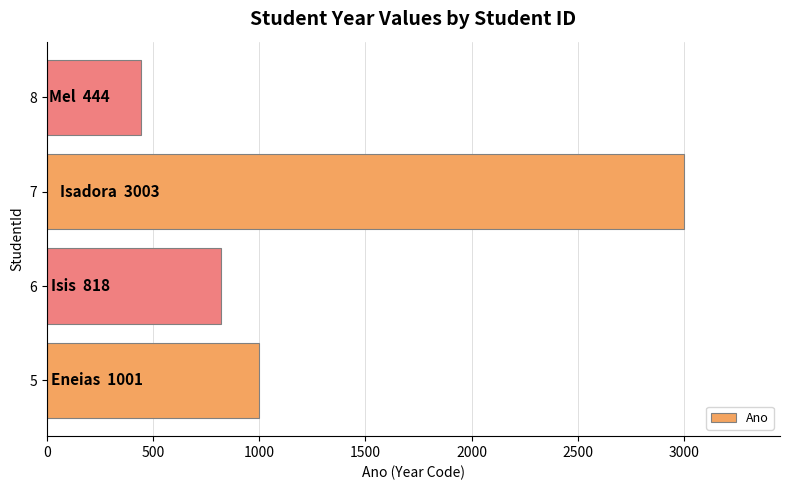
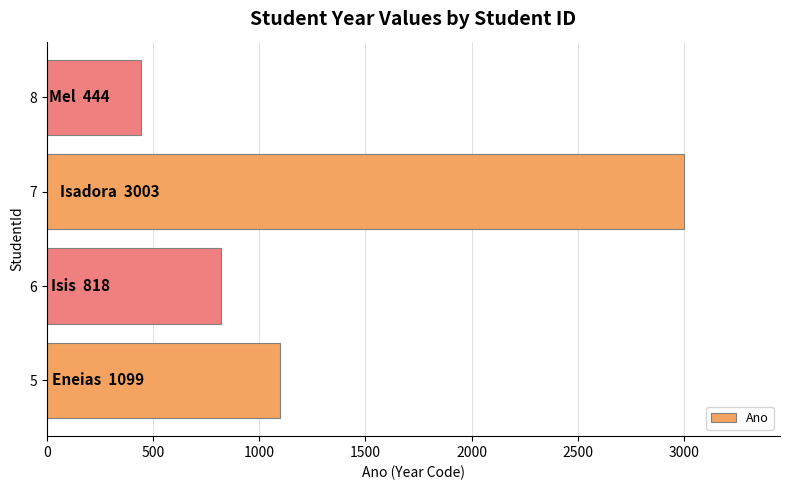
  {
    "8": 444,
    "7": 3003,
    "6": 818,
-   "5": 1001
+   "5": 1099
  }
